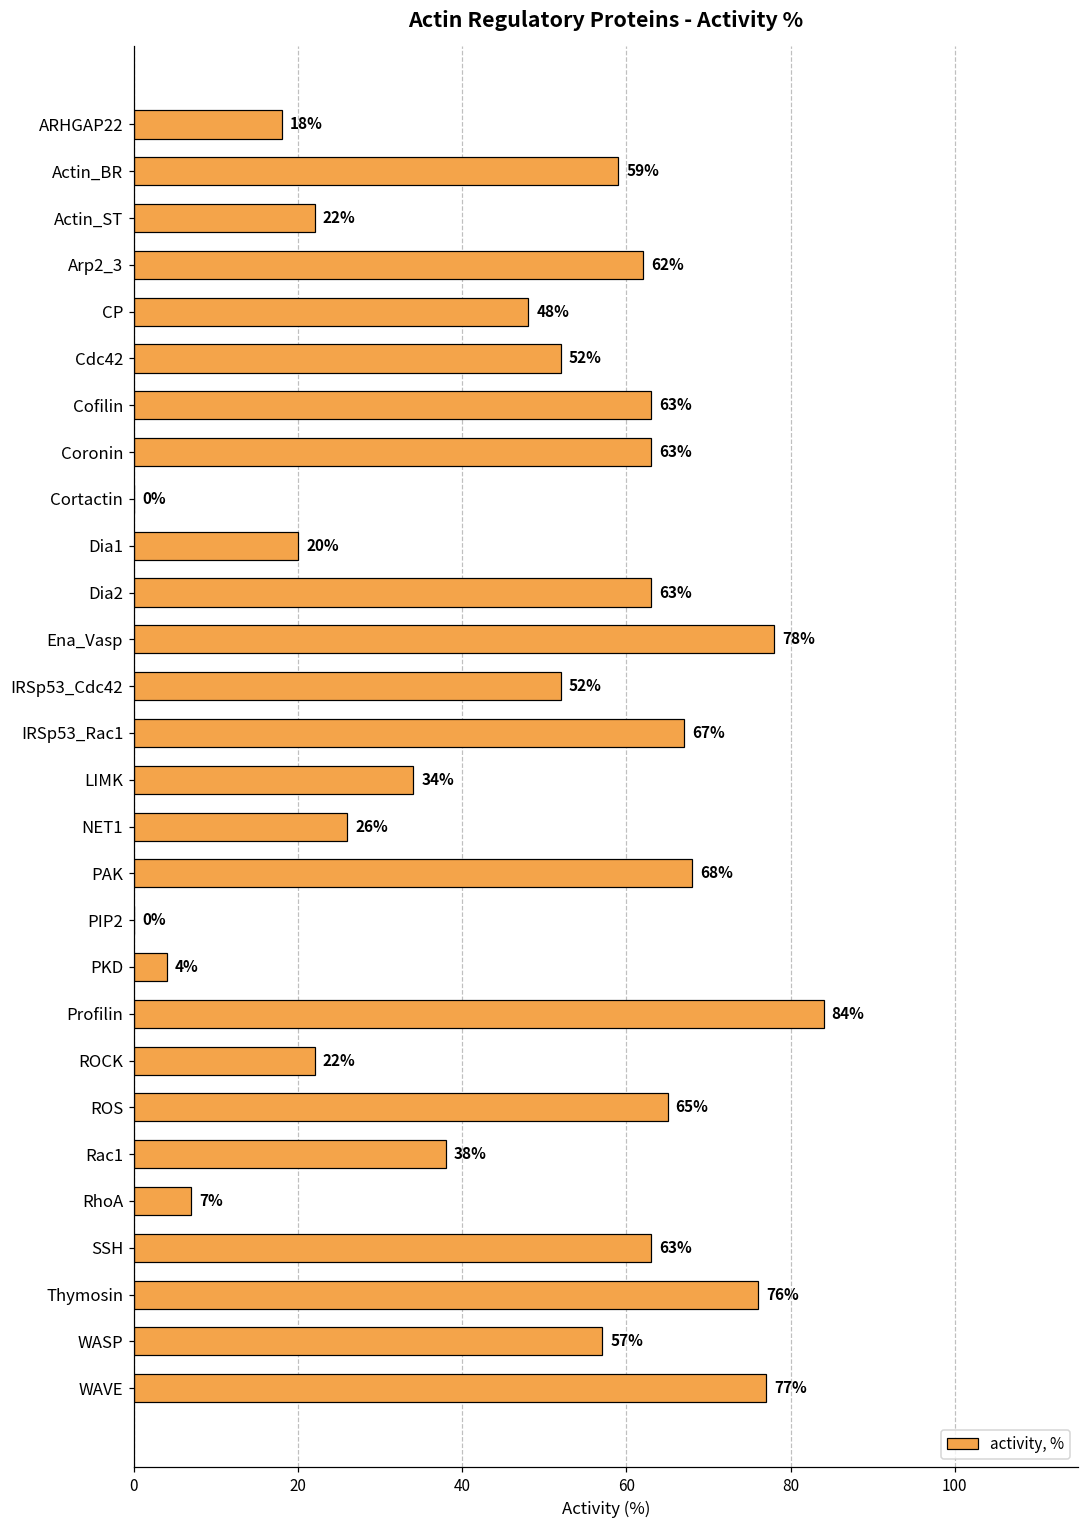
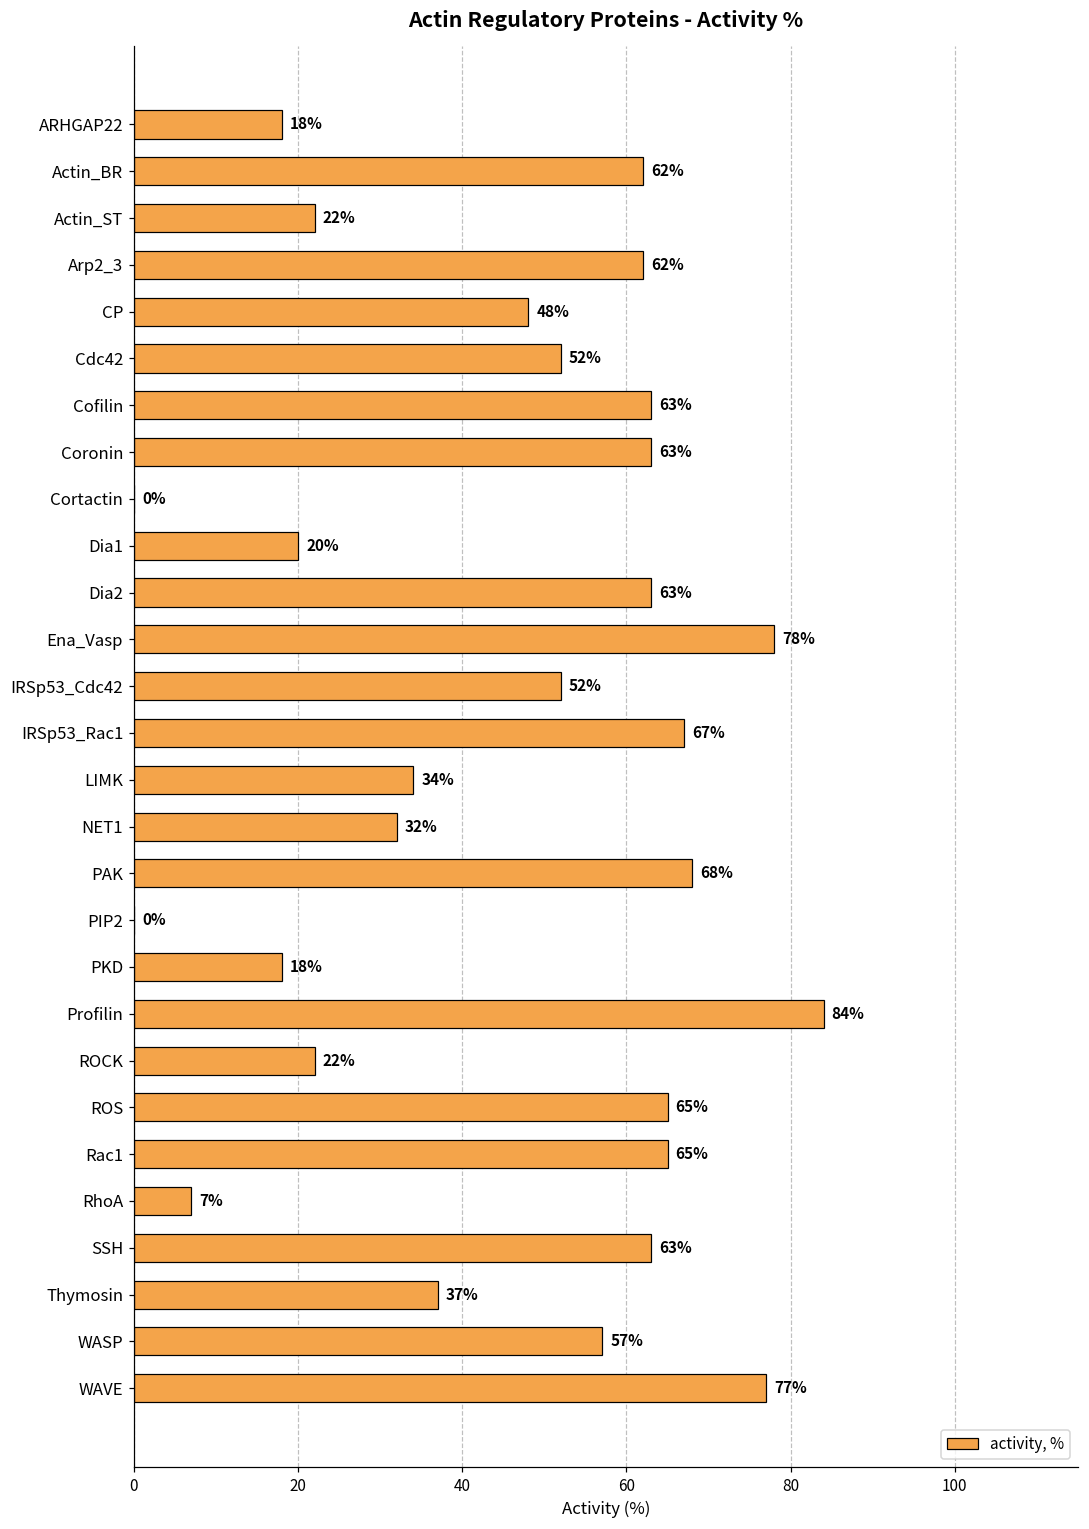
  {
    "ARHGAP22": "18%",
-   "Actin_BR": "59%",
+   "Actin_BR": "62%",
    "Actin_ST": "22%",
    "Arp2_3": "62%",
    "CP": "48%",
    "Cdc42": "52%",
    "Cofilin": "63%",
    "Coronin": "63%",
    "Cortactin": "0%",
    "Dia1": "20%",
    "Dia2": "63%",
    "Ena_Vasp": "78%",
    "IRSp53_Cdc42": "52%",
    "IRSp53_Rac1": "67%",
    "LIMK": "34%",
-   "NET1": "26%",
+   "NET1": "32%",
    "PAK": "68%",
    "PIP2": "0%",
-   "PKD": "4%",
+   "PKD": "18%",
    "Profilin": "84%",
    "ROCK": "22%",
    "ROS": "65%",
-   "Rac1": "38%",
+   "Rac1": "65%",
    "RhoA": "7%",
    "SSH": "63%",
-   "Thymosin": "76%",
+   "Thymosin": "37%",
    "WASP": "57%",
    "WAVE": "77%"
  }
